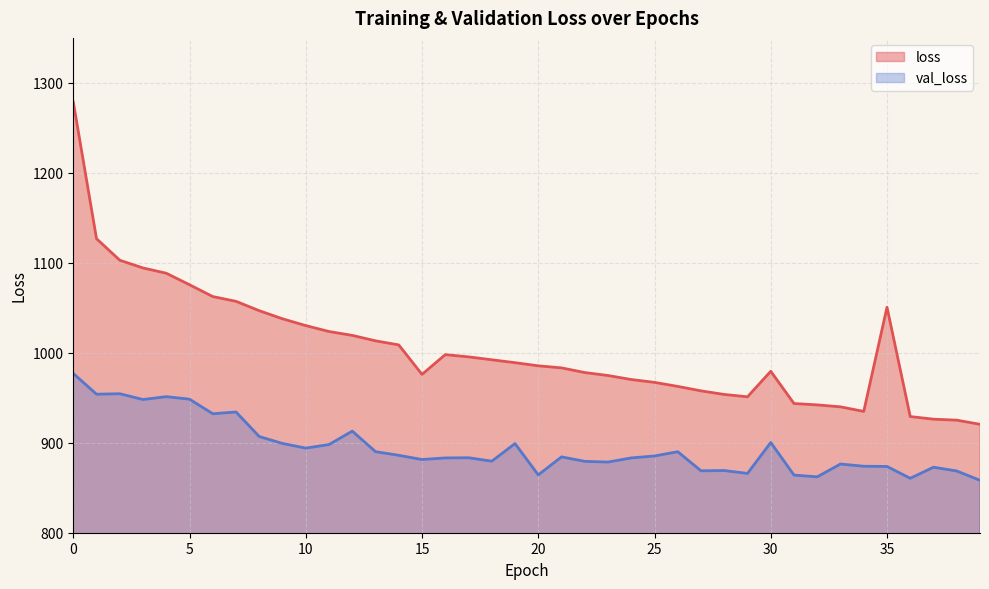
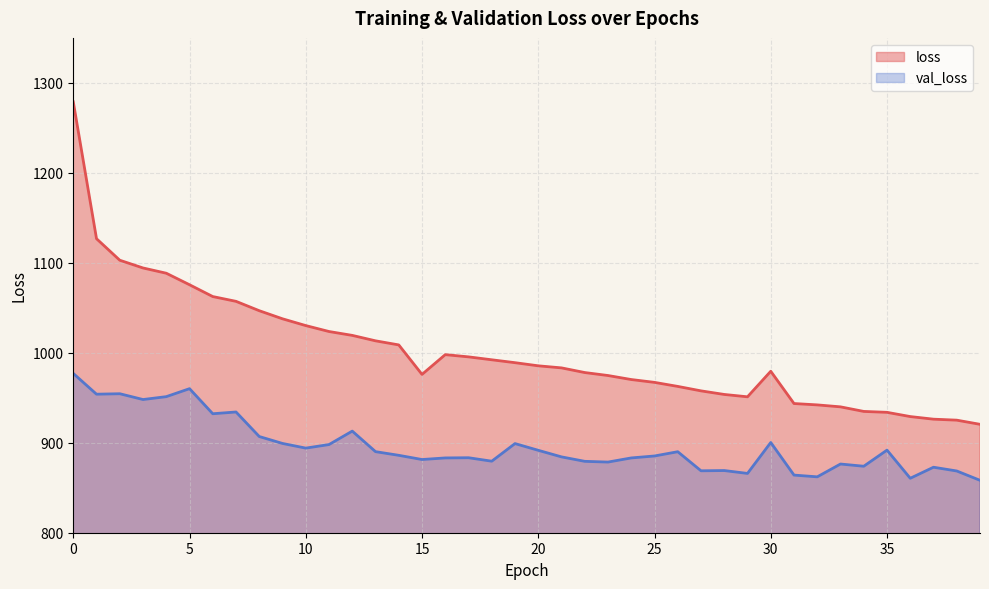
  {
    "loss": {
      "0": 1280,
      "5": 1080,
      "10": 1030,
      "15": 980,
      "20": 990,
      "25": 970,
      "30": 980,
-     "35": 1050
+     "35": 930
    },
    "val_loss": {
      "0": 980,
-     "5": 950,
+     "5": 960,
      "10": 890,
      "15": 880,
-     "20": 860,
+     "20": 890,
      "25": 890,
      "30": 900,
-     "35": 870
+     "35": 890
    }
  }
